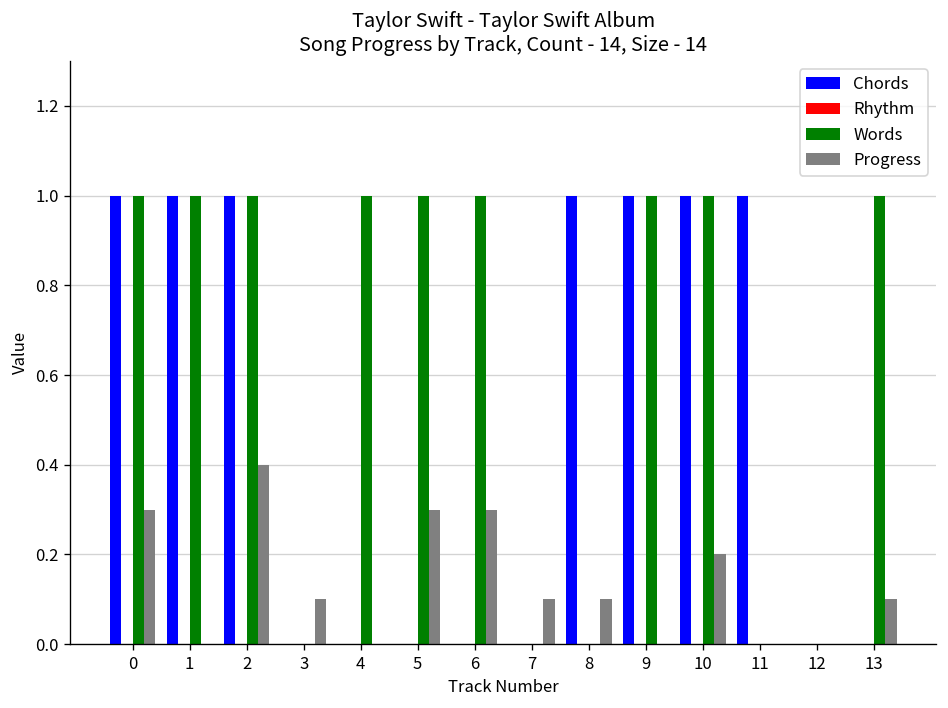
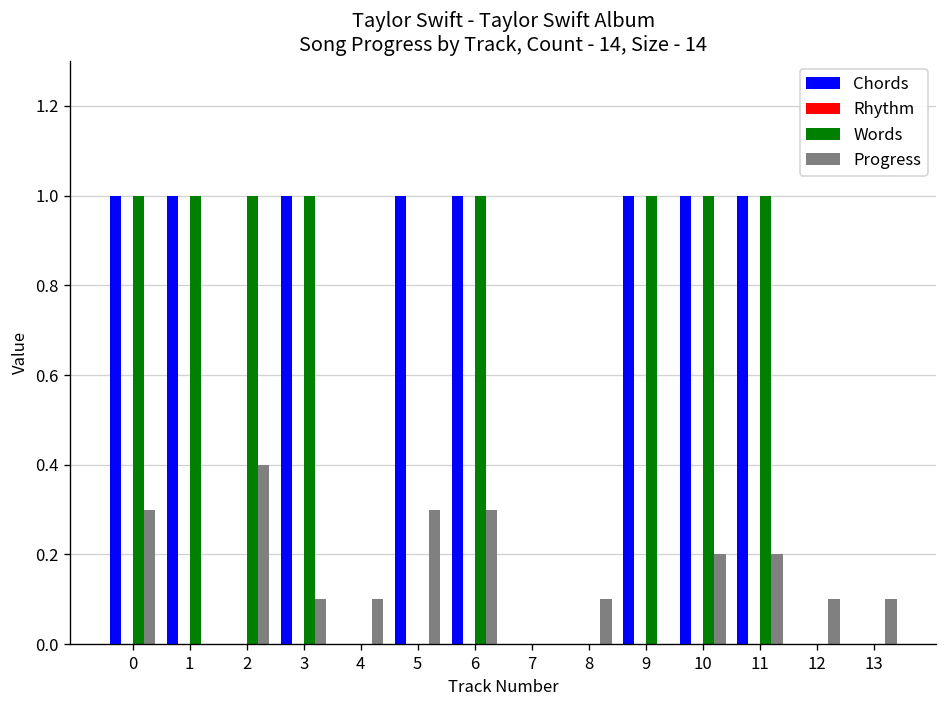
  {
    "Chords": {
      "0": 1,
      "1": 1,
-     "2": 1,
-     "3": 0,
+     "2": 0,
+     "3": 1,
      "4": 0,
-     "5": 0,
-     "6": 0,
+     "5": 1,
+     "6": 1,
      "7": 0,
-     "8": 1,
+     "8": 0,
      "9": 1,
      "10": 1,
      "11": 1,
      "12": 0,
      "13": 0
    },
    "Rhythm": {
      "0": 0.0,
      "1": 0.0,
      "2": 0.0,
      "3": 0.0,
      "4": 0.0,
      "5": 0.0,
      "6": 0.0,
      "7": 0.0,
      "8": 0.0,
      "9": 0.0,
      "10": 0.0,
      "11": 0.0,
      "12": 0.0,
      "13": 0.0
    },
    "Words": {
      "0": 1,
      "1": 1,
      "2": 1,
-     "3": 0,
-     "4": 1,
-     "5": 1,
+     "3": 1,
+     "4": 0,
+     "5": 0,
      "6": 1,
      "7": 0,
      "8": 0,
      "9": 1,
      "10": 1,
-     "11": 0,
+     "11": 1,
      "12": 0,
-     "13": 1
+     "13": 0
    },
    "Progress": {
      "0": 0.3,
      "1": 0.0,
      "2": 0.4,
      "3": 0.1,
-     "4": 0.0,
+     "4": 0.1,
      "5": 0.3,
      "6": 0.3,
-     "7": 0.1,
+     "7": 0.0,
      "8": 0.1,
      "9": 0.0,
      "10": 0.2,
-     "11": 0.0,
-     "12": 0.0,
+     "11": 0.2,
+     "12": 0.1,
      "13": 0.1
    }
  }
